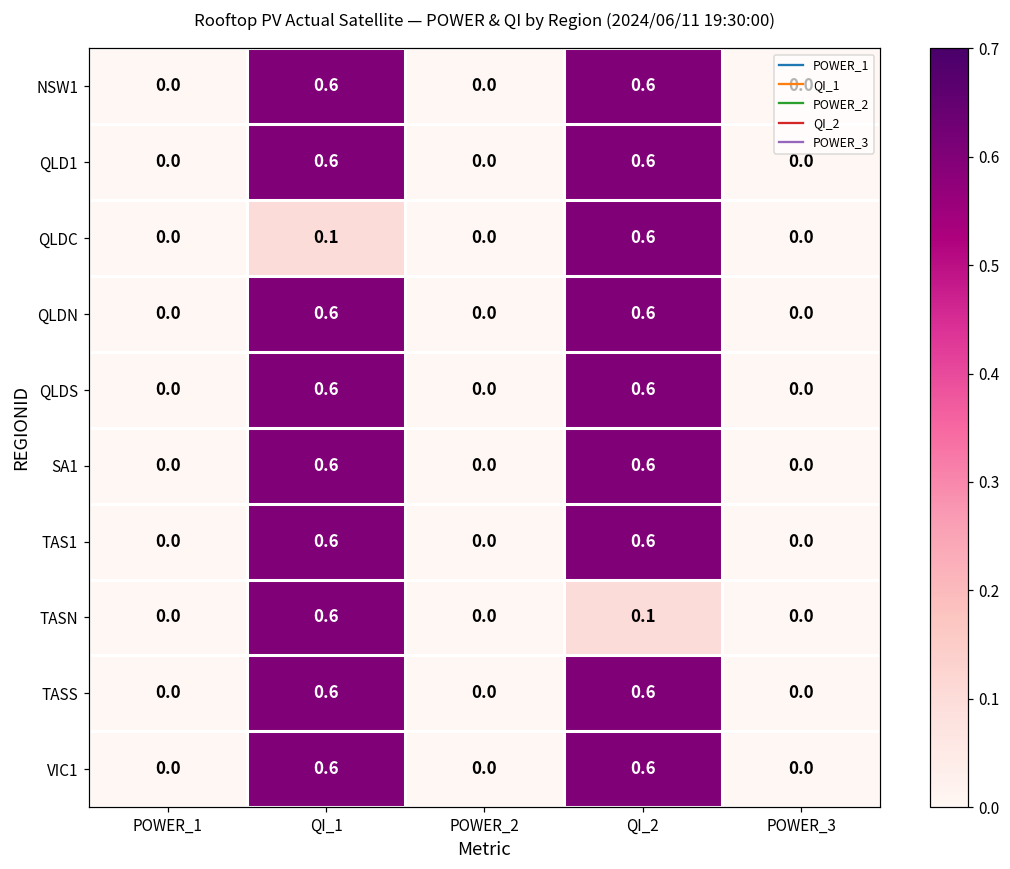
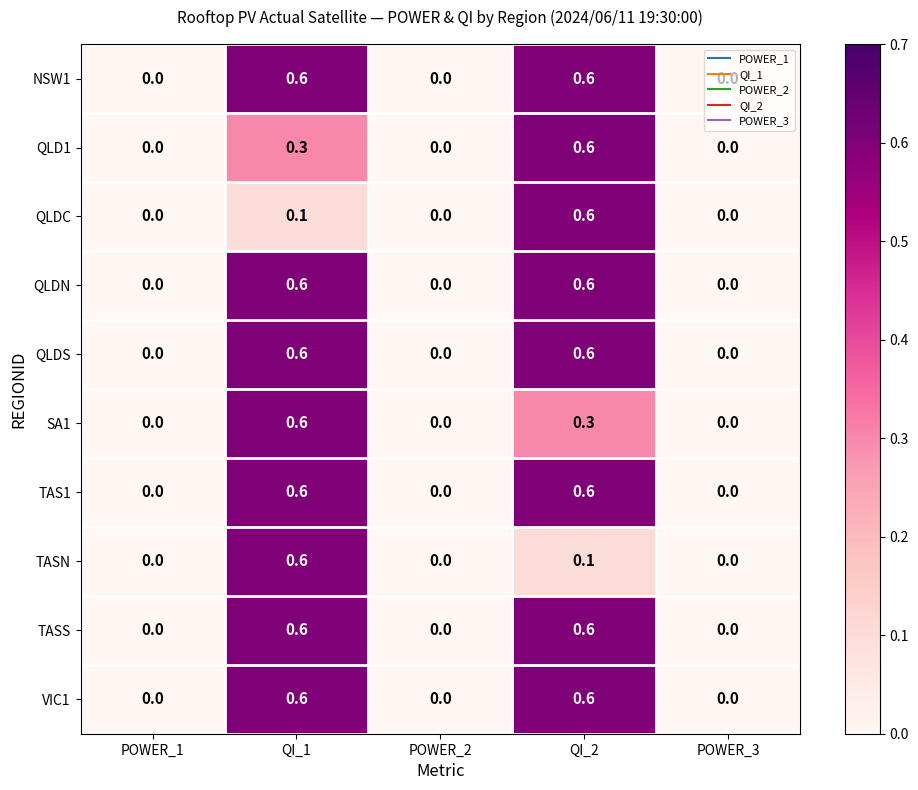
  {
    "NSW1": {
      "POWER_1": 0.0,
      "QI_1": 0.6,
      "POWER_2": 0.0,
      "QI_2": 0.6
    },
    "QLD1": {
      "POWER_1": 0.0,
-     "QI_1": 0.6,
+     "QI_1": 0.3,
      "POWER_2": 0.0,
      "QI_2": 0.6,
      "POWER_3": 0.0
    },
    "QLDC": {
      "POWER_1": 0.0,
      "QI_1": 0.1,
      "POWER_2": 0.0,
      "QI_2": 0.6,
      "POWER_3": 0.0
    },
    "QLDN": {
      "POWER_1": 0.0,
      "QI_1": 0.6,
      "POWER_2": 0.0,
      "QI_2": 0.6,
      "POWER_3": 0.0
    },
    "QLDS": {
      "POWER_1": 0.0,
      "QI_1": 0.6,
      "POWER_2": 0.0,
      "QI_2": 0.6,
      "POWER_3": 0.0
    },
    "SA1": {
      "POWER_1": 0.0,
      "QI_1": 0.6,
      "POWER_2": 0.0,
-     "QI_2": 0.6,
+     "QI_2": 0.3,
      "POWER_3": 0.0
    },
    "TAS1": {
      "POWER_1": 0.0,
      "QI_1": 0.6,
      "POWER_2": 0.0,
      "QI_2": 0.6,
      "POWER_3": 0.0
    },
    "TASN": {
      "POWER_1": 0.0,
      "QI_1": 0.6,
      "POWER_2": 0.0,
      "QI_2": 0.1,
      "POWER_3": 0.0
    },
    "TASS": {
      "POWER_1": 0.0,
      "QI_1": 0.6,
      "POWER_2": 0.0,
      "QI_2": 0.6,
      "POWER_3": 0.0
    },
    "VIC1": {
      "POWER_1": 0.0,
      "QI_1": 0.6,
      "POWER_2": 0.0,
      "QI_2": 0.6,
      "POWER_3": 0.0
    }
  }
